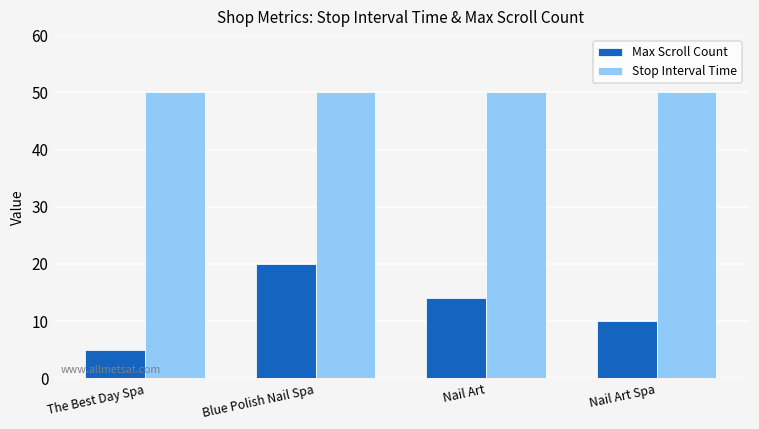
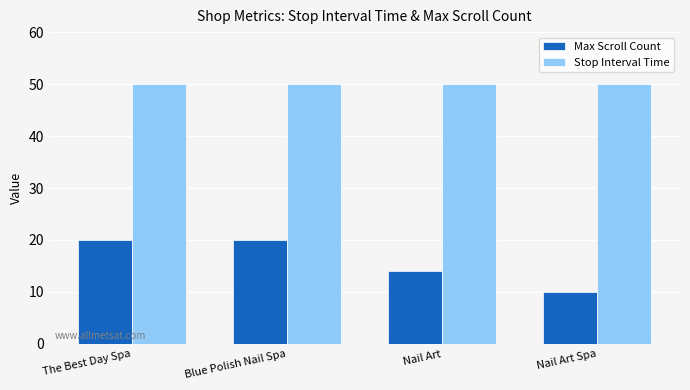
  {
    "Max Scroll Count": {
-     "The Best Day Spa": 5,
+     "The Best Day Spa": 20,
      "Blue Polish Nail Spa": 20,
      "Nail Art": 14,
      "Nail Art Spa": 10
    },
    "Stop Interval Time": {
      "The Best Day Spa": 50,
      "Blue Polish Nail Spa": 50,
      "Nail Art": 50,
      "Nail Art Spa": 50
    }
  }
